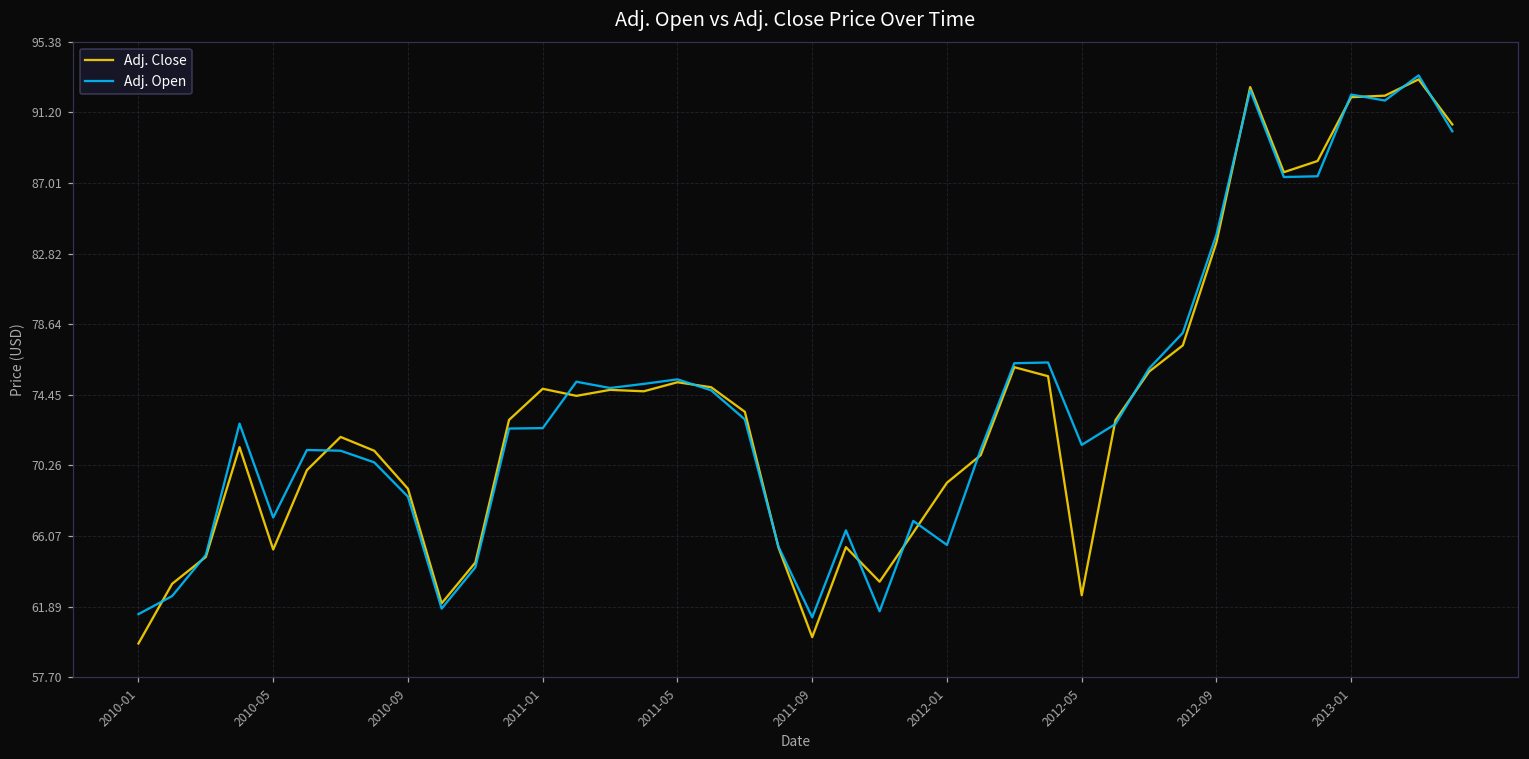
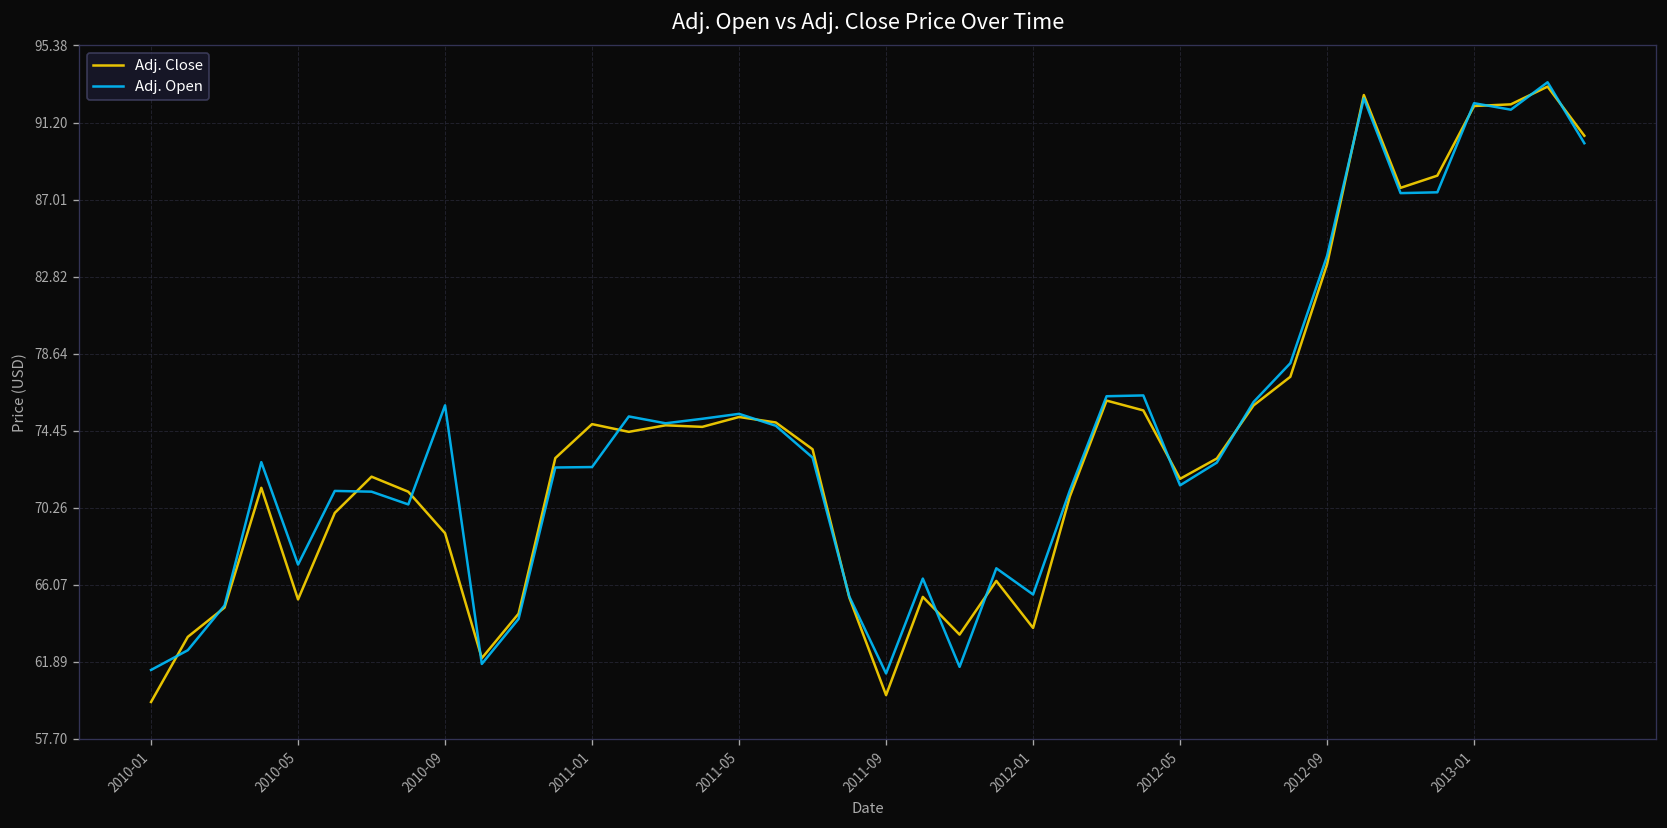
  {
    "Adj. Close": {
      "2010-01": 59.7,
      "2010-05": 65.3,
      "2010-09": 68.9,
      "2011-01": 74.8,
      "2011-05": 75.2,
      "2011-09": 60.1,
-     "2012-01": 69.2,
-     "2012-05": 62.6,
+     "2012-01": 63.7,
+     "2012-05": 71.8,
      "2012-09": 83.5
    },
    "Adj. Open": {
      "2010-01": 61.4,
      "2010-05": 67.2,
-     "2010-09": 68.4,
+     "2010-09": 75.8,
      "2011-01": 72.5,
      "2011-05": 75.4,
      "2011-09": 61.3,
      "2012-01": 65.5,
      "2012-05": 71.5,
      "2012-09": 83.9
    }
  }
